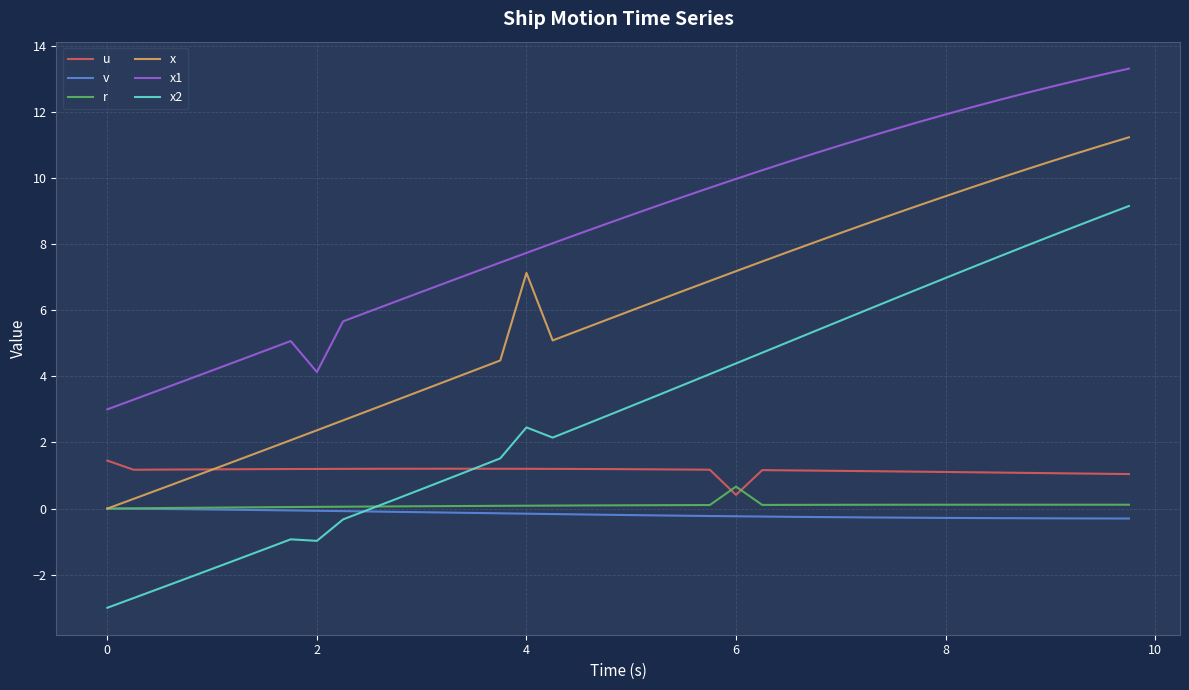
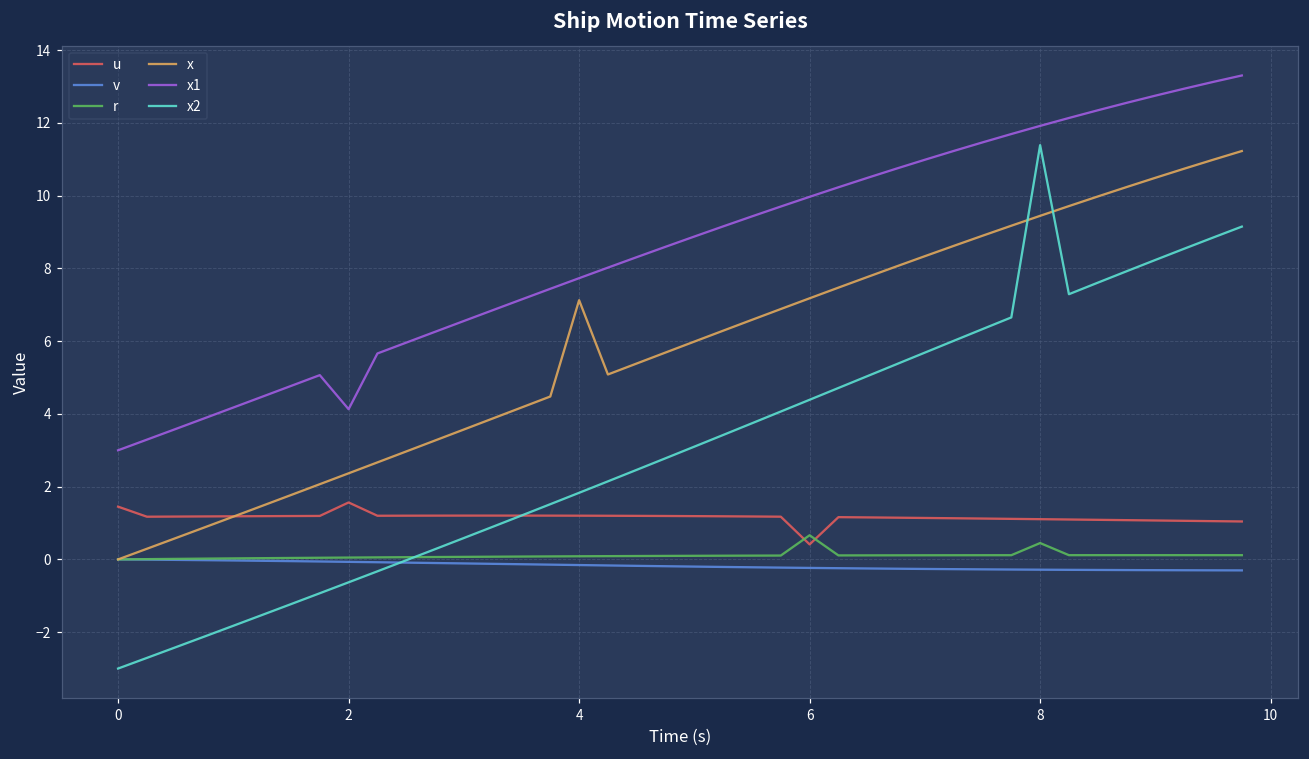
  {
    "u": {
      "0": 1.5,
-     "2": 1.2,
+     "2": 1.6,
      "4": 1.2,
      "6": 0.4,
      "8": 1.1
    },
    "v": {
      "2": -0.1,
      "4": -0.2,
      "6": -0.2,
      "8": -0.3
    },
    "r": {
      "2": 0.1,
      "4": 0.1,
      "6": 0.7,
-     "8": 0.1
+     "8": 0.4
    },
    "x": {
      "2": 2.4,
      "4": 7.1,
      "6": 7.2,
      "8": 9.4
    },
    "x1": {
      "0": 3.0,
      "2": 4.1,
      "4": 7.7,
      "6": 10.0,
      "8": 11.9
    },
    "x2": {
      "0": -3.0,
-     "2": -1.0,
-     "4": 2.5,
+     "2": -0.6,
+     "4": 1.8,
      "6": 4.4,
-     "8": 7.0
+     "8": 11.4
    }
  }
